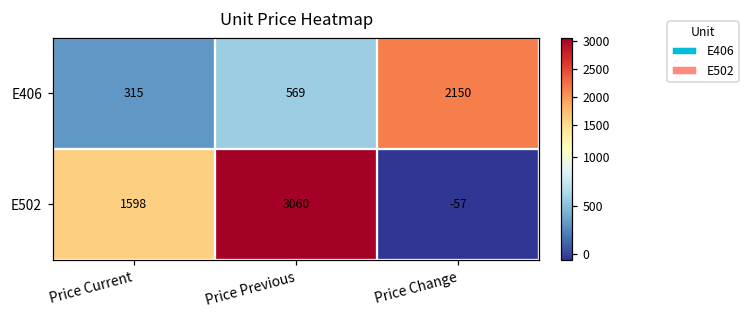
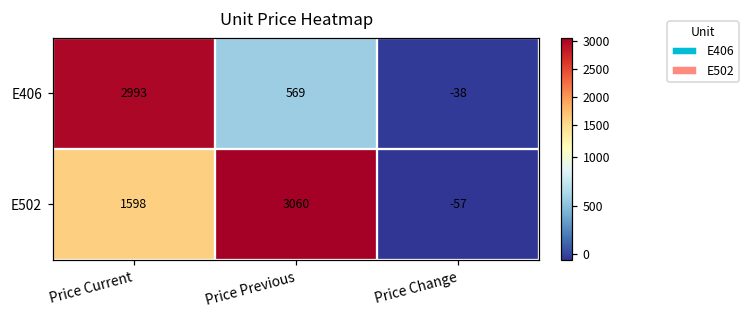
  {
    "E406": {
-     "Price Current": 315,
+     "Price Current": 2993,
      "Price Previous": 569,
-     "Price Change": 2150
+     "Price Change": -38
    },
    "E502": {
      "Price Current": 1598,
      "Price Previous": 3060,
      "Price Change": -57
    }
  }
